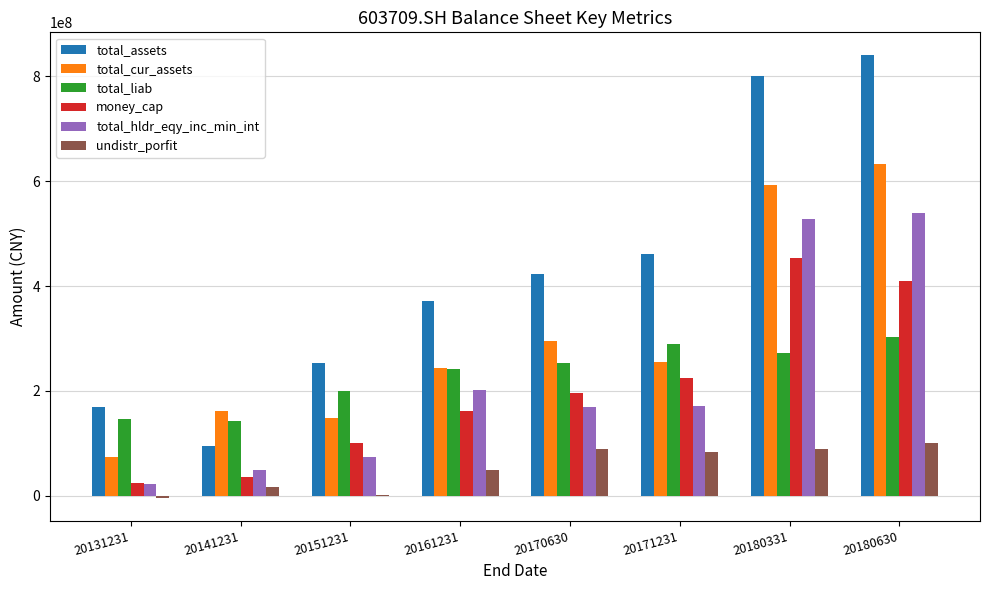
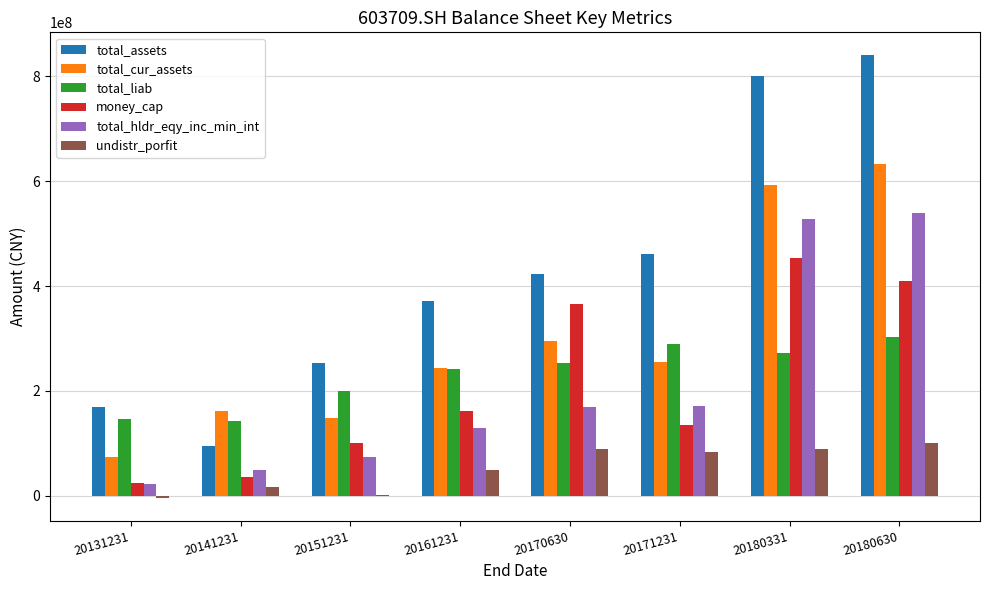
  {
    "total_assets": {
      "20131231": 170000000,
      "20141231": 90000000,
      "20151231": 250000000,
      "20161231": 370000000,
      "20170630": 420000000,
      "20171231": 460000000,
      "20180331": 800000000,
      "20180630": 840000000
    },
    "total_cur_assets": {
      "20131231": 70000000,
      "20141231": 160000000,
      "20151231": 150000000,
      "20161231": 240000000,
      "20170630": 290000000,
      "20171231": 260000000,
      "20180331": 590000000,
      "20180630": 630000000
    },
    "total_liab": {
      "20131231": 150000000,
      "20141231": 140000000,
      "20151231": 200000000,
      "20161231": 240000000,
      "20170630": 250000000,
      "20171231": 290000000,
      "20180331": 270000000,
      "20180630": 300000000
    },
    "money_cap": {
      "20131231": 20000000,
      "20141231": 40000000,
      "20151231": 100000000,
      "20161231": 160000000,
-     "20170630": 200000000,
-     "20171231": 220000000,
+     "20170630": 370000000,
+     "20171231": 130000000,
      "20180331": 450000000,
      "20180630": 410000000
    },
    "total_hldr_eqy_inc_min_int": {
      "20131231": 20000000,
      "20141231": 50000000,
      "20151231": 70000000,
-     "20161231": 200000000,
+     "20161231": 130000000,
      "20170630": 170000000,
      "20171231": 170000000,
      "20180331": 530000000,
      "20180630": 540000000
    },
    "undistr_porfit": {
      "20131231": -10000000,
      "20141231": 20000000,
      "20161231": 50000000,
      "20170630": 90000000,
      "20171231": 80000000,
      "20180331": 90000000,
      "20180630": 100000000
    }
  }
